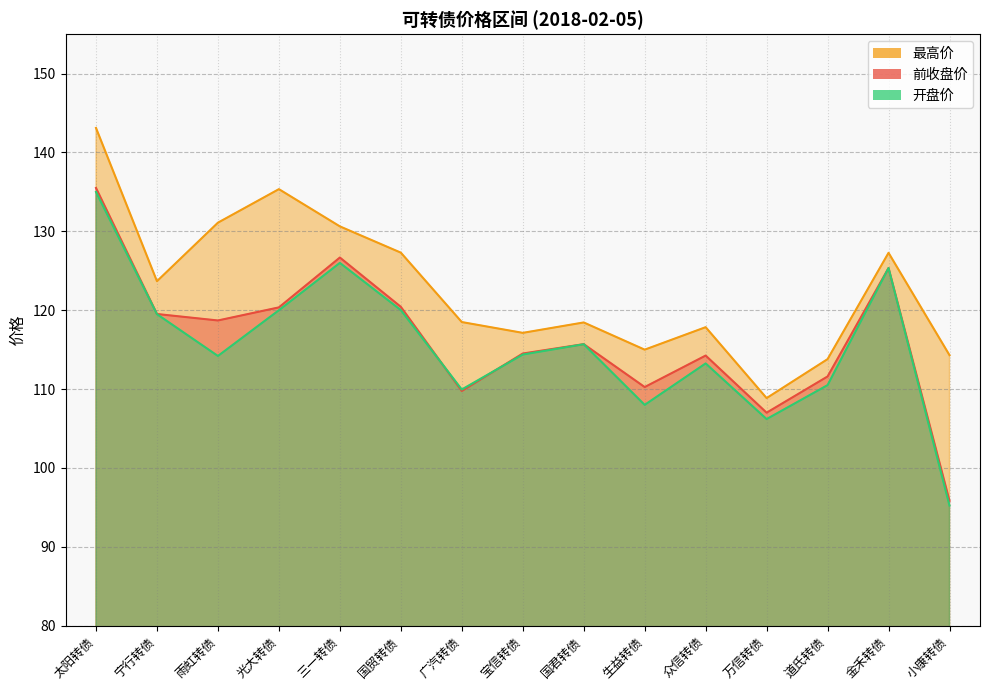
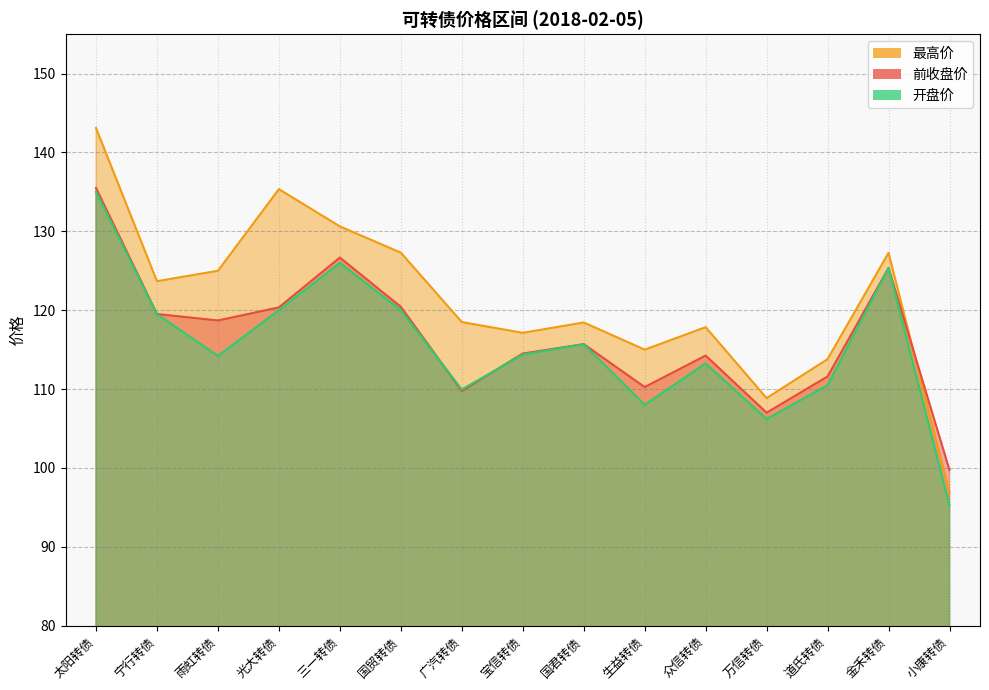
  {
    "最高价": {
      "太阳转债": 143,
      "宁行转债": 124,
-     "雨虹转债": 131,
+     "雨虹转债": 125,
      "光大转债": 135,
      "三一转债": 131,
      "国贸转债": 127,
      "广汽转债": 119,
      "宝信转债": 117,
      "国君转债": 118,
      "生益转债": 115,
      "众信转债": 118,
      "万信转债": 109,
      "道氏转债": 114,
      "金禾转债": 127,
-     "小康转债": 114
+     "小康转债": 97
    },
    "前收盘价": {
      "太阳转债": 136,
      "雨虹转债": 119,
      "光大转债": 120,
      "三一转债": 127,
      "国贸转债": 120,
      "生益转债": 110,
      "众信转债": 114,
      "万信转债": 107,
      "道氏转债": 112,
-     "小康转债": 96
+     "小康转债": 100
    },
    "开盘价": {
      "太阳转债": 135,
      "雨虹转债": 114,
      "光大转债": 120,
      "三一转债": 126,
      "国贸转债": 120,
      "生益转债": 108,
      "众信转债": 113,
      "万信转债": 106,
      "道氏转债": 111,
      "小康转债": 95
    }
  }
